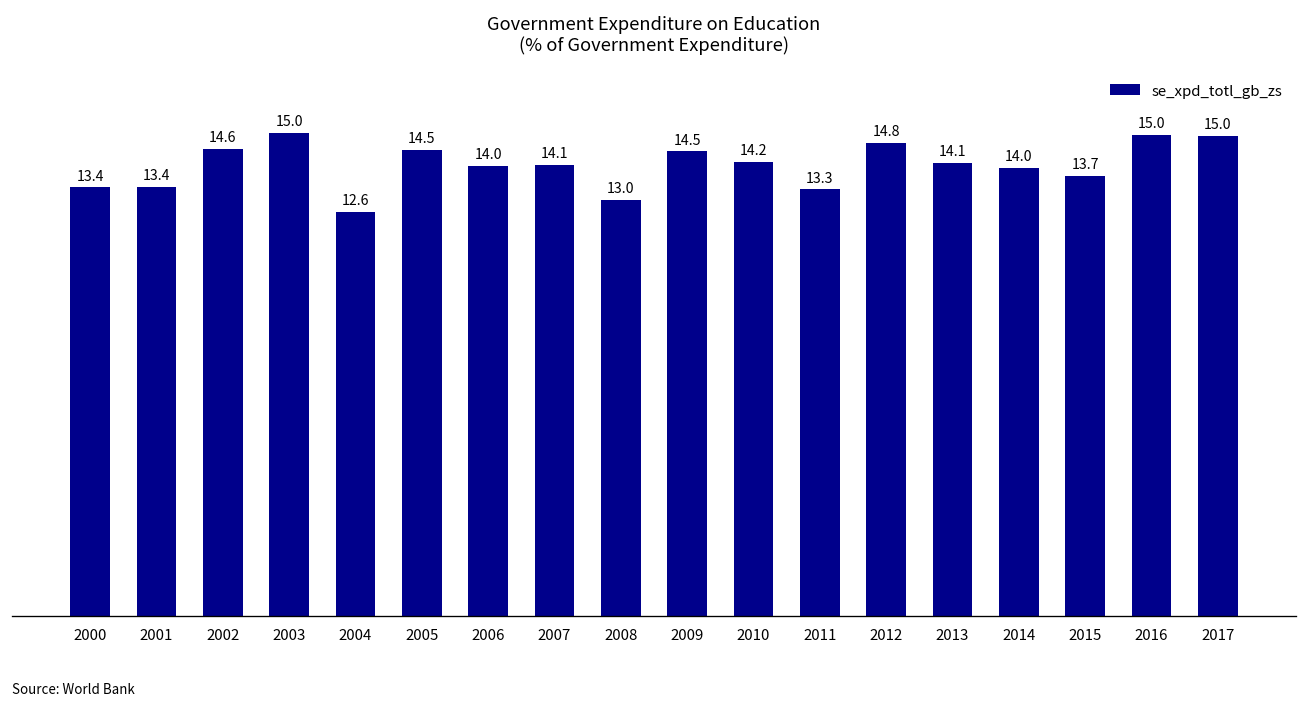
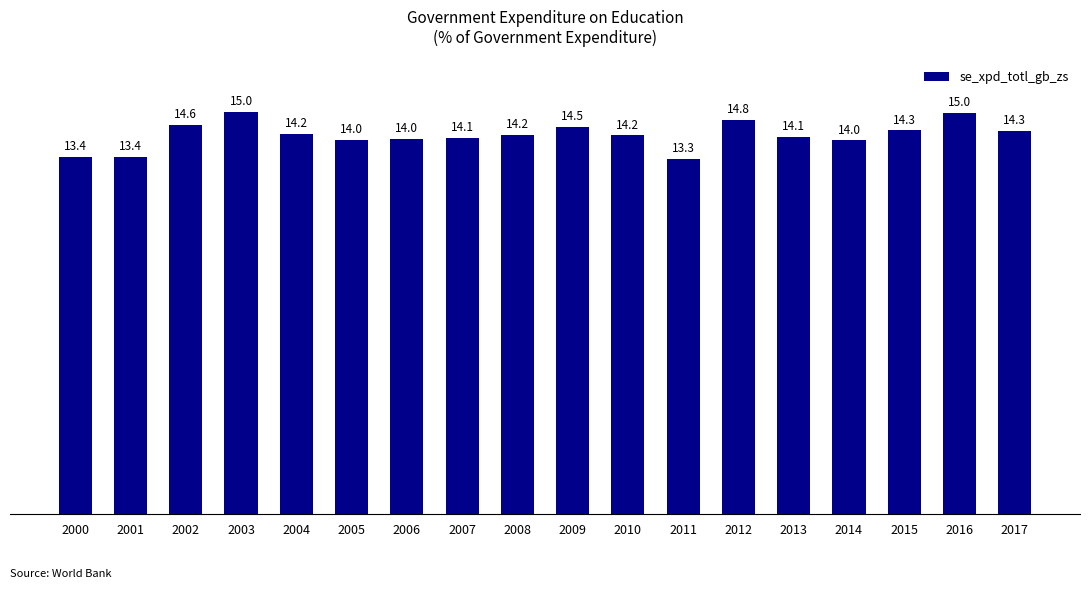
  {
    "2000": 13.4,
    "2001": 13.4,
    "2002": 14.6,
    "2003": 15.0,
-   "2004": 12.6,
-   "2005": 14.5,
+   "2004": 14.2,
+   "2005": 14.0,
    "2006": 14.0,
    "2007": 14.1,
-   "2008": 13.0,
+   "2008": 14.2,
    "2009": 14.5,
    "2010": 14.2,
    "2011": 13.3,
    "2012": 14.8,
    "2013": 14.1,
    "2014": 14.0,
-   "2015": 13.7,
+   "2015": 14.3,
    "2016": 15.0,
-   "2017": 15.0
+   "2017": 14.3
  }
